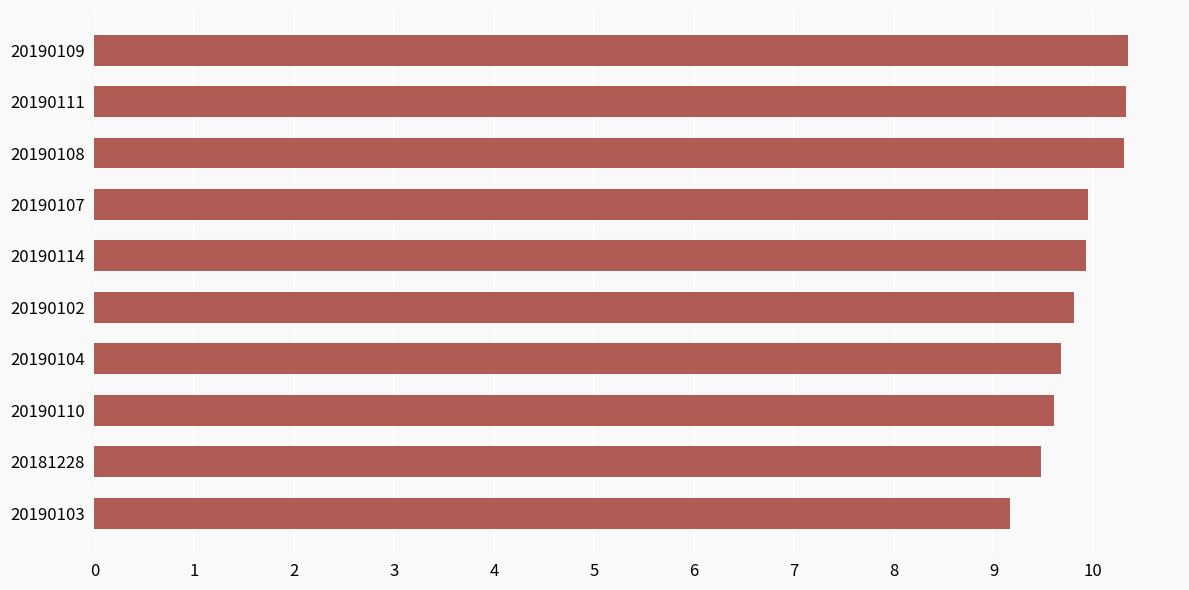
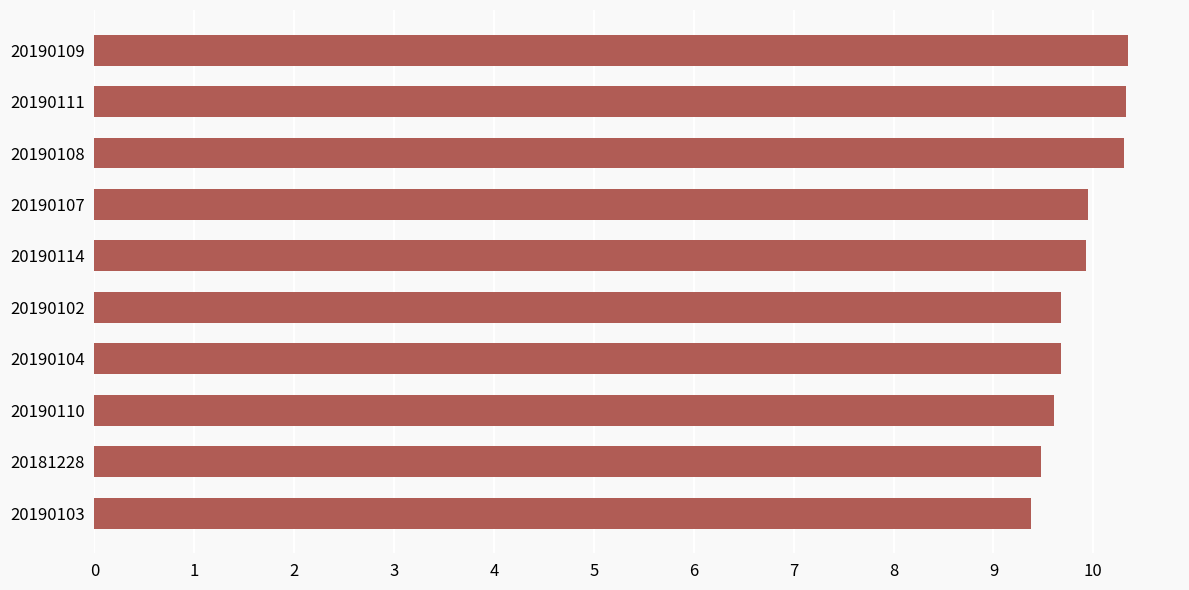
  {
    "20190109": 10.4,
    "20190111": 10.3,
    "20190108": 10.3,
    "20190107": 10.0,
    "20190114": 9.9,
-   "20190102": 9.8,
+   "20190102": 9.7,
    "20190104": 9.7,
    "20190110": 9.6,
    "20181228": 9.5,
-   "20190103": 9.2
+   "20190103": 9.4
  }
